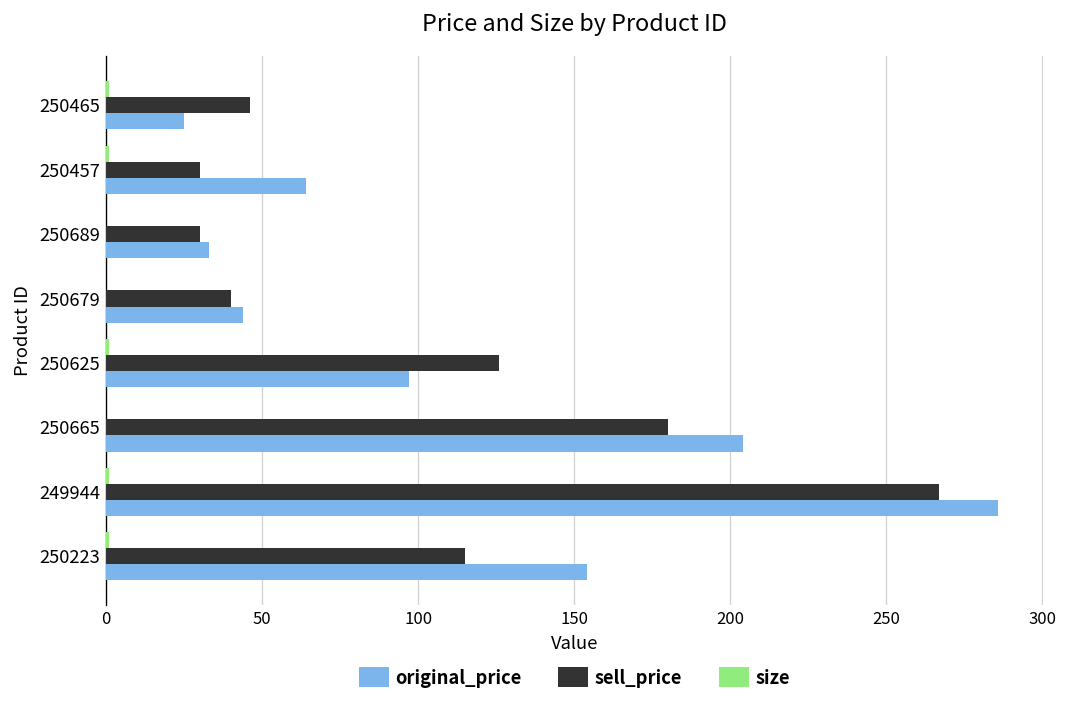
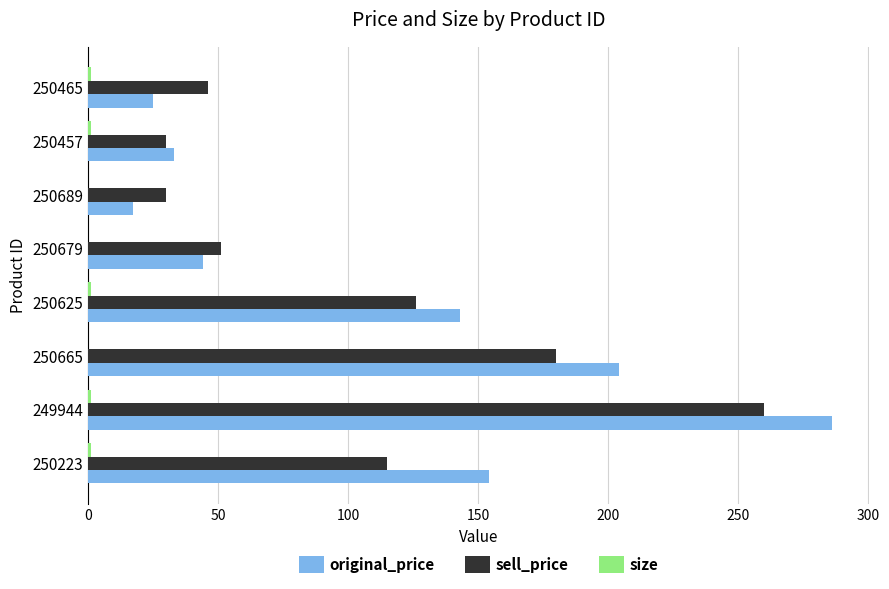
  {
    "original_price": {
      "250465": 25,
-     "250457": 64,
-     "250689": 33,
+     "250457": 33,
+     "250689": 17,
      "250679": 44,
-     "250625": 97,
+     "250625": 143,
      "250665": 204,
      "249944": 286,
      "250223": 154
    },
    "sell_price": {
      "250465": 46,
      "250457": 30,
      "250689": 30,
-     "250679": 40,
+     "250679": 51,
      "250625": 126,
      "250665": 180,
-     "249944": 267,
+     "249944": 260,
      "250223": 115
    },
    "size": {
      "250465": 1,
      "250457": 1,
      "250689": 0,
      "250679": 0,
      "250625": 1,
      "250665": 0,
      "249944": 1,
      "250223": 1
    }
  }
